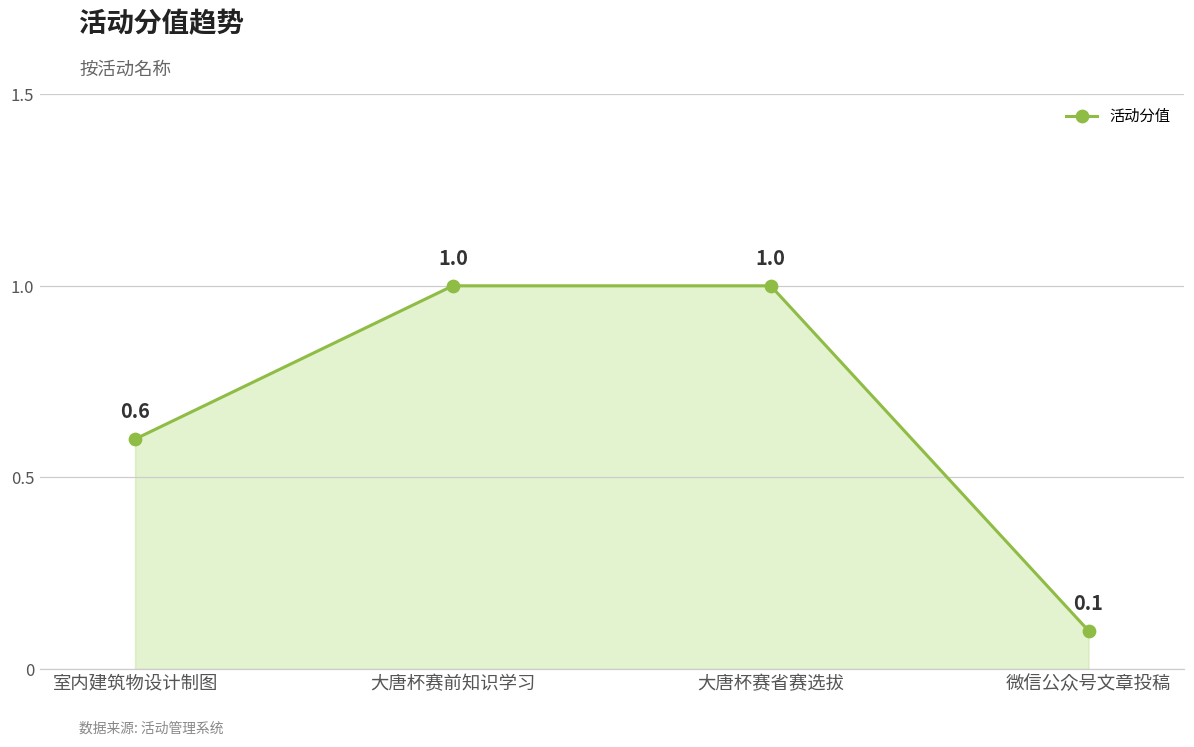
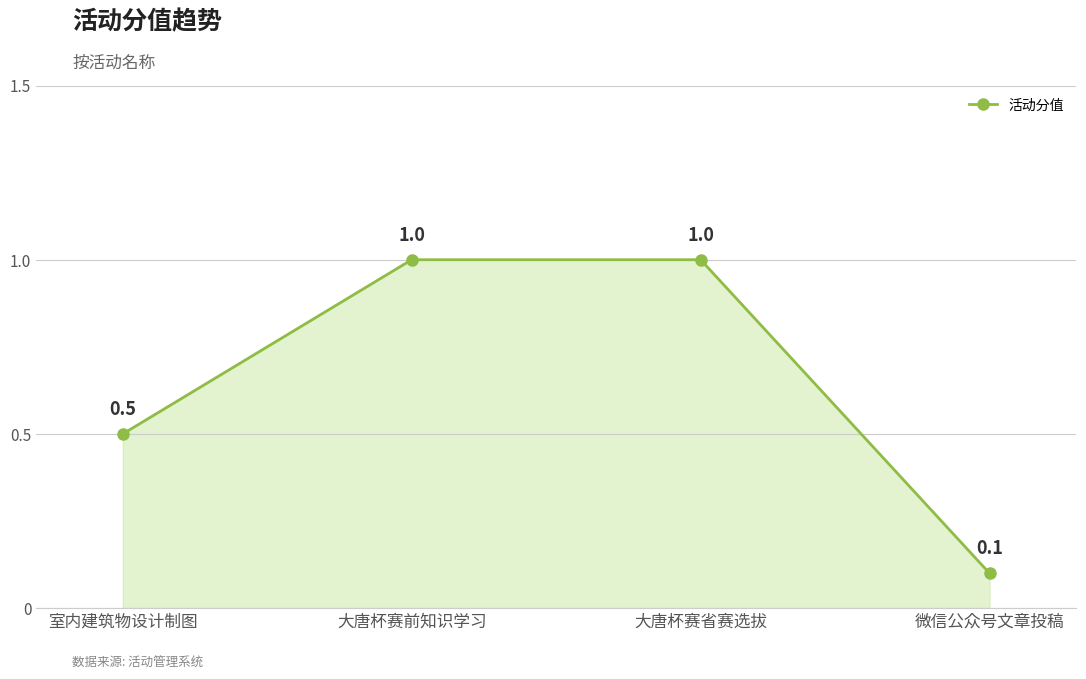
  {
-   "室内建筑物设计制图": 0.6,
+   "室内建筑物设计制图": 0.5,
    "大唐杯赛前知识学习": 1.0,
    "大唐杯赛省赛选拔": 1.0,
    "微信公众号文章投稿": 0.1
  }
